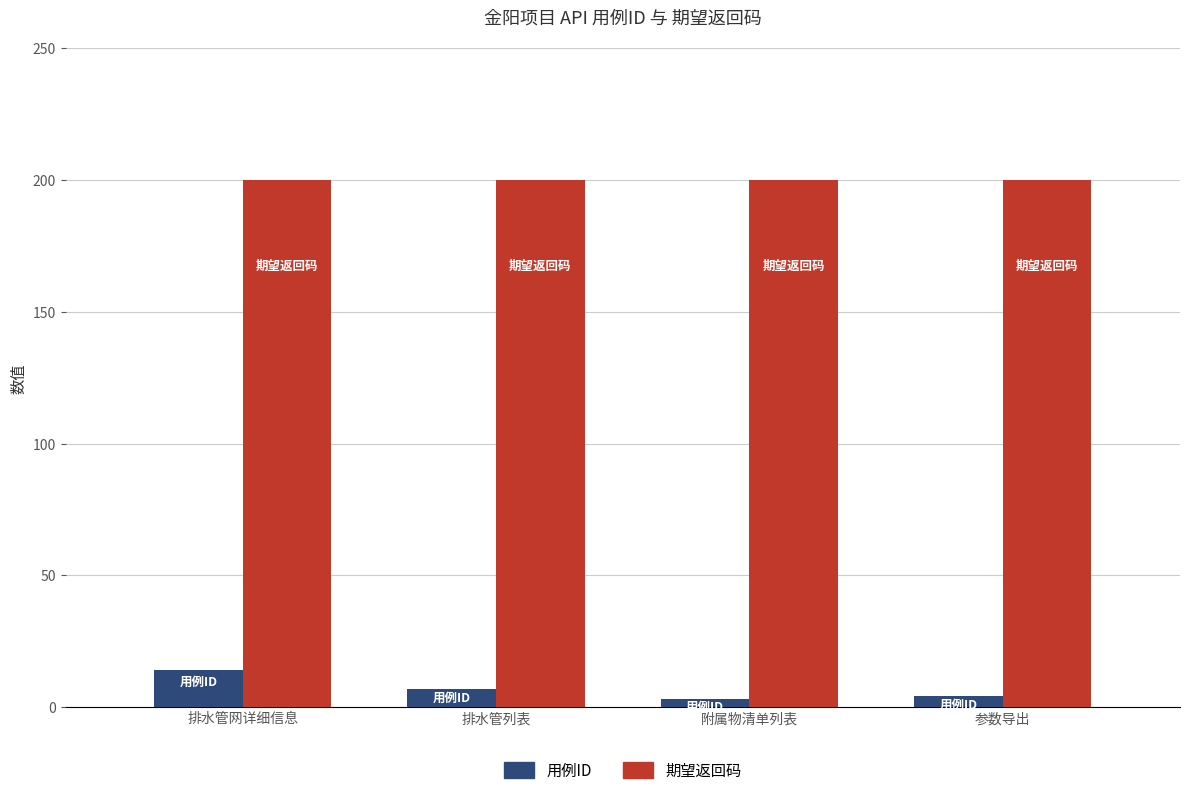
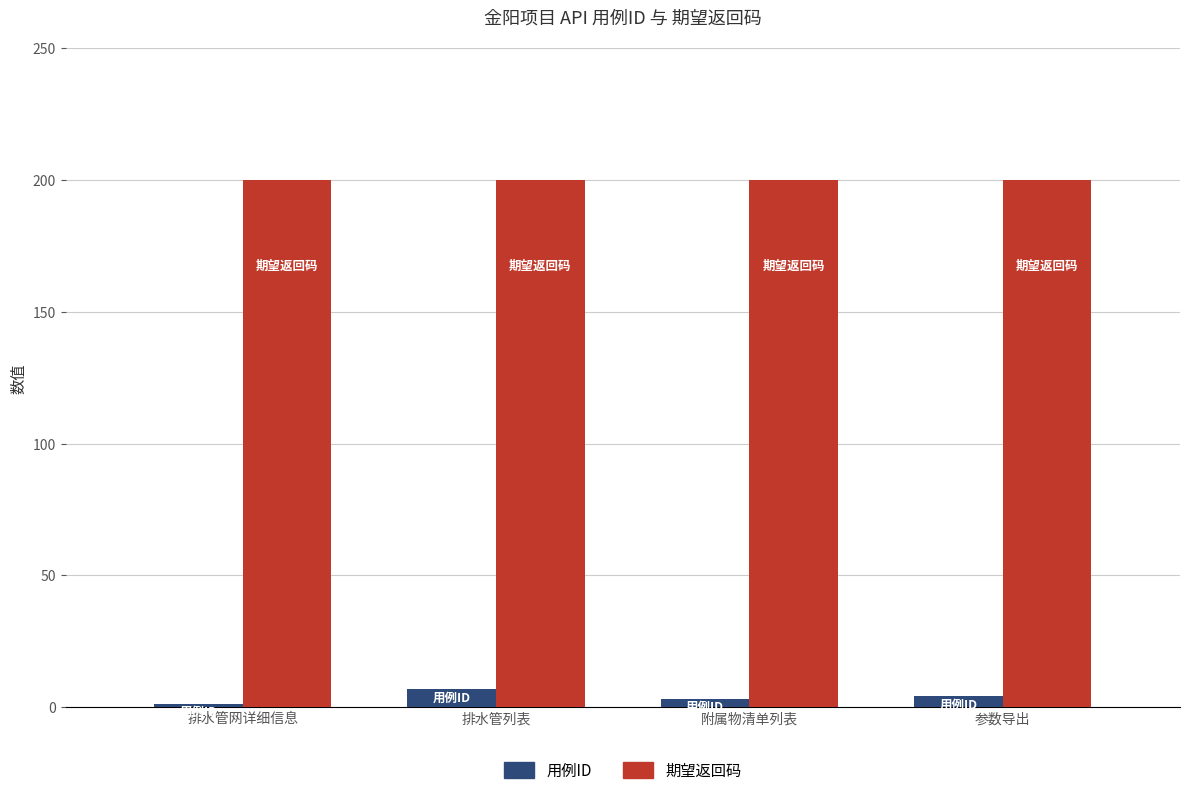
  {
    "用例ID": {
-     "排水管网详细信息": 14,
+     "排水管网详细信息": 1,
      "排水管列表": 7,
      "附属物清单列表": 3,
      "参数导出": 4
    },
    "期望返回码": {
      "排水管网详细信息": 200,
      "排水管列表": 200,
      "附属物清单列表": 200,
      "参数导出": 200
    }
  }
